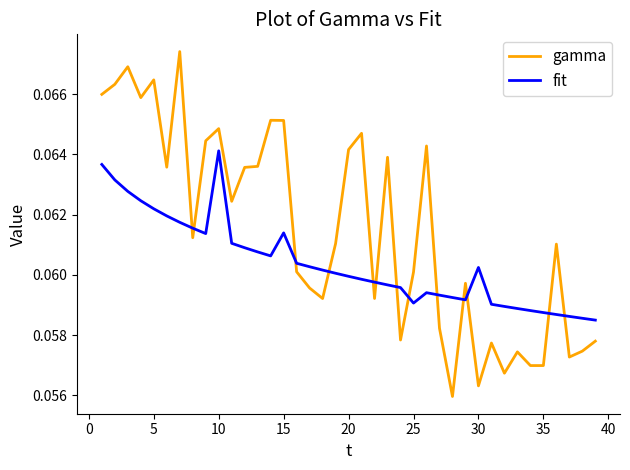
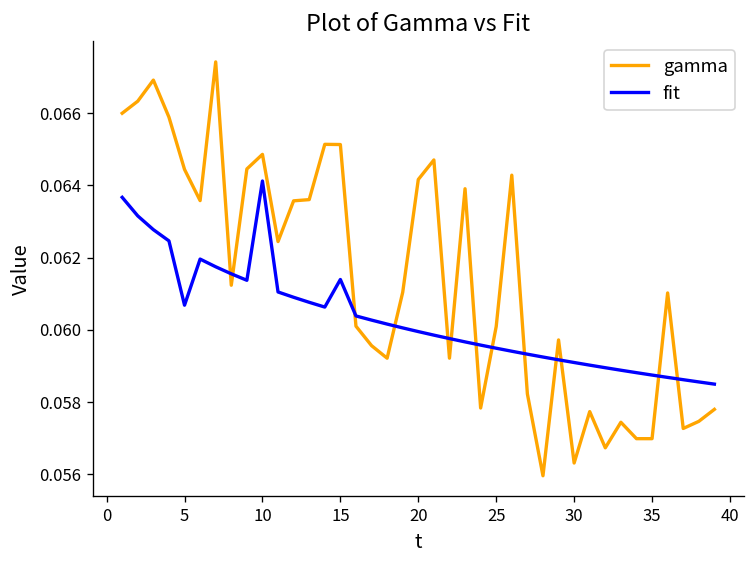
  {
    "gamma": {
-     "5": 0.0665,
+     "5": 0.0644,
      "10": 0.0649,
      "15": 0.0651,
      "20": 0.0642,
      "25": 0.0601,
      "30": 0.0563,
      "35": 0.0570
    },
    "fit": {
-     "5": 0.0622,
+     "5": 0.0607,
      "10": 0.0641,
      "15": 0.0614,
      "20": 0.0600,
-     "25": 0.0591,
-     "30": 0.0602,
+     "25": 0.0595,
+     "30": 0.0591,
      "35": 0.0587
    }
  }
